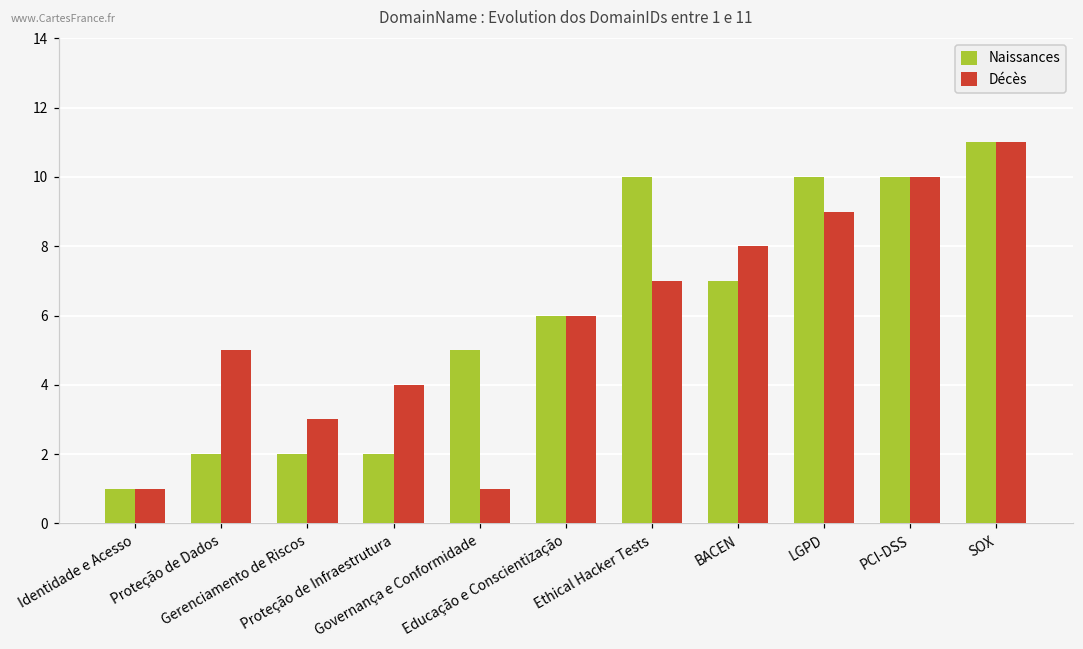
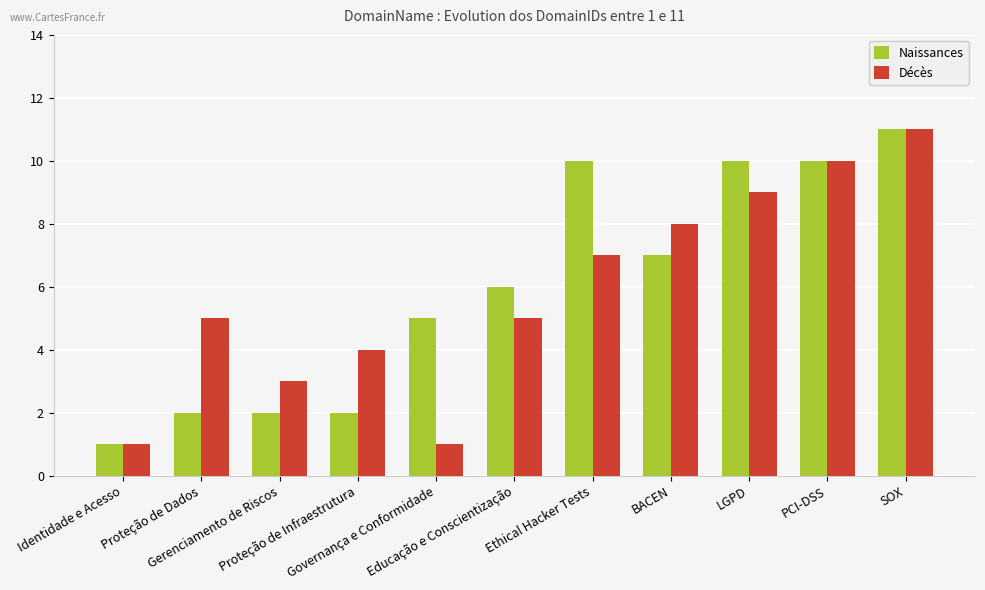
  {
    "Naissances": {
      "Identidade e Acesso": 1,
      "Proteção de Dados": 2,
      "Gerenciamento de Riscos": 2,
      "Proteção de Infraestrutura": 2,
      "Governança e Conformidade": 5,
      "Educação e Conscientização": 6,
      "Ethical Hacker Tests": 10,
      "BACEN": 7,
      "LGPD": 10,
      "PCI-DSS": 10,
      "SOX": 11
    },
    "Décès": {
      "Identidade e Acesso": 1,
      "Proteção de Dados": 5,
      "Gerenciamento de Riscos": 3,
      "Proteção de Infraestrutura": 4,
      "Governança e Conformidade": 1,
-     "Educação e Conscientização": 6,
+     "Educação e Conscientização": 5,
      "Ethical Hacker Tests": 7,
      "BACEN": 8,
      "LGPD": 9,
      "PCI-DSS": 10,
      "SOX": 11
    }
  }
